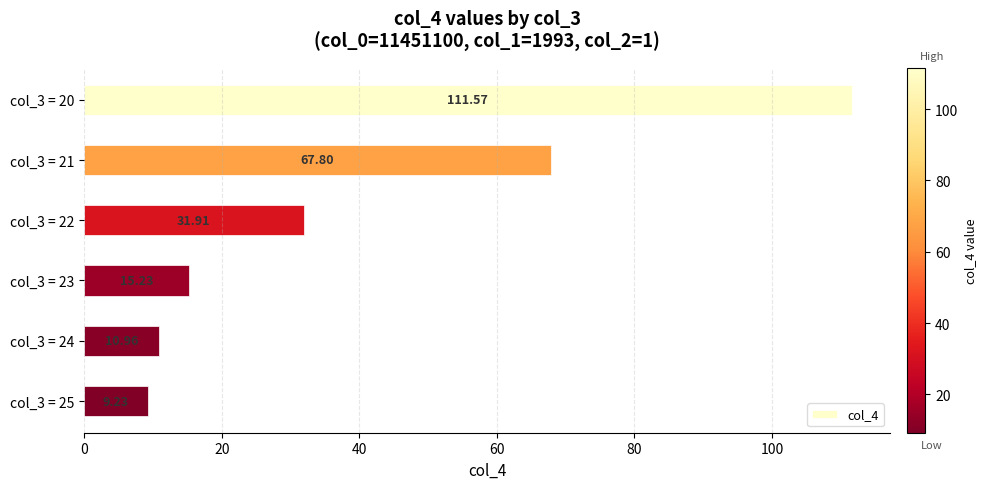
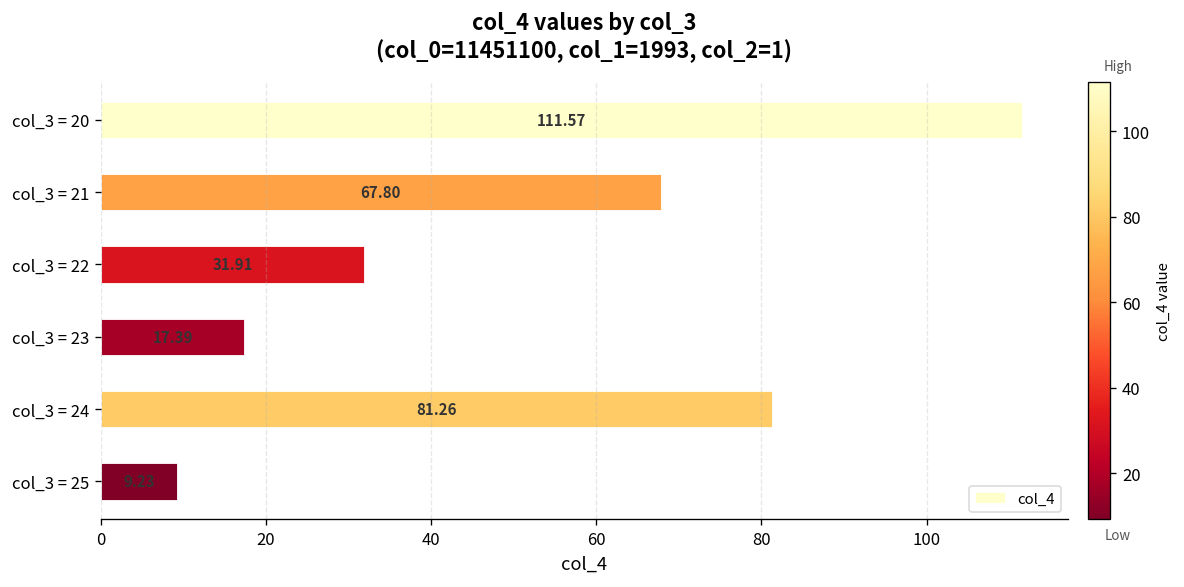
  {
    "col_3 = 20": 111.57,
    "col_3 = 21": 67.80,
    "col_3 = 22": 31.91,
-   "col_3 = 23": 15.23,
-   "col_3 = 24": 10.96,
+   "col_3 = 23": 17.39,
+   "col_3 = 24": 81.26,
    "col_3 = 25": 9.23
  }
